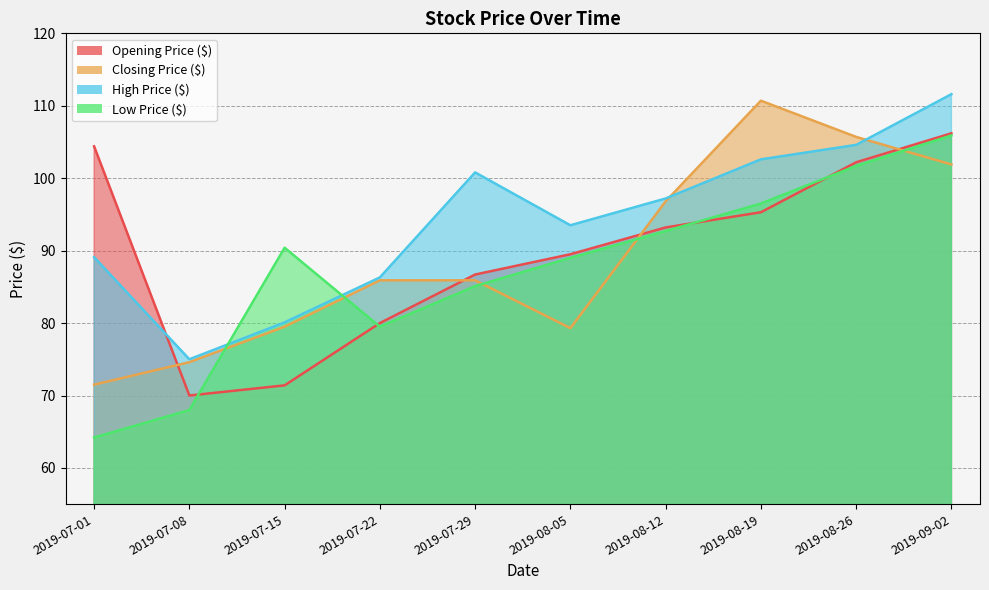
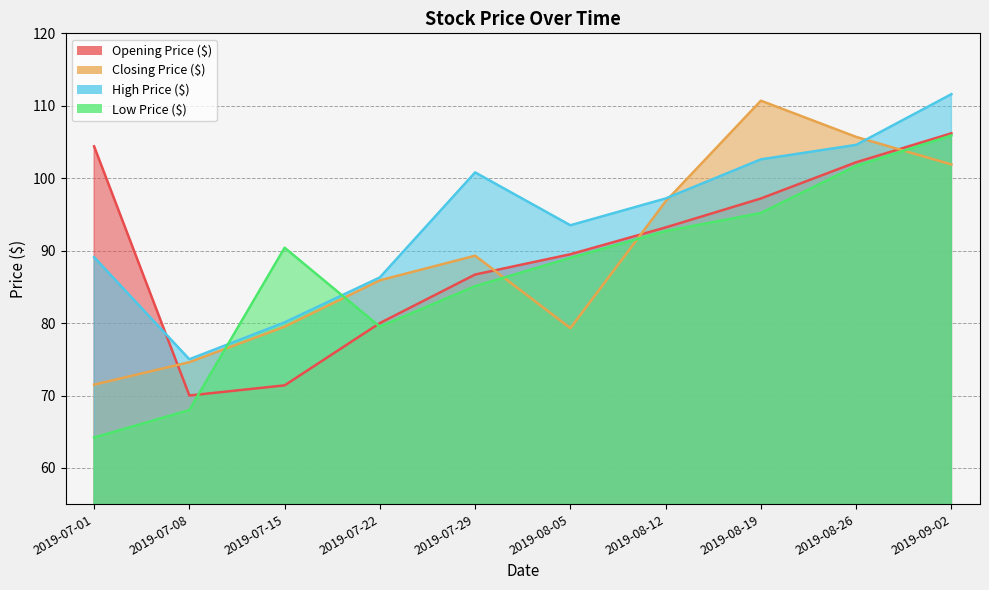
  {
    "Opening Price ($)": {
      "2019-07-01": 104,
      "2019-07-08": 70,
      "2019-07-15": 71,
      "2019-07-22": 80,
      "2019-07-29": 87,
      "2019-08-05": 90,
      "2019-08-12": 93,
-     "2019-08-19": 95,
+     "2019-08-19": 97,
      "2019-08-26": 102
    },
    "Closing Price ($)": {
      "2019-07-01": 72,
      "2019-07-08": 75,
      "2019-07-15": 80,
      "2019-07-22": 86,
-     "2019-07-29": 86,
+     "2019-07-29": 89,
      "2019-08-05": 79,
      "2019-08-12": 97,
      "2019-08-19": 111,
      "2019-08-26": 106,
      "2019-09-02": 102
    },
    "High Price ($)": {
      "2019-07-01": 89,
      "2019-07-08": 75,
      "2019-07-15": 80,
      "2019-07-22": 86,
      "2019-07-29": 101,
      "2019-08-05": 94,
      "2019-08-12": 97,
      "2019-08-19": 103,
      "2019-08-26": 105,
      "2019-09-02": 112
    },
    "Low Price ($)": {
      "2019-07-01": 64,
      "2019-07-08": 68,
      "2019-07-15": 90,
      "2019-07-22": 80,
      "2019-07-29": 85,
      "2019-08-05": 89,
      "2019-08-12": 93,
-     "2019-08-19": 97,
+     "2019-08-19": 95,
      "2019-08-26": 102
    }
  }
